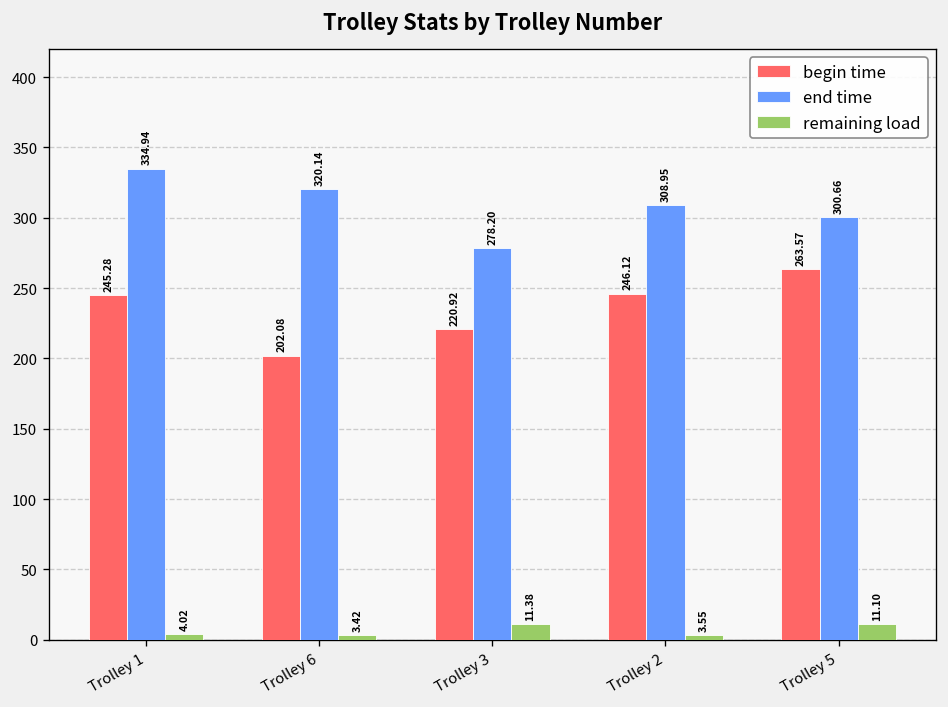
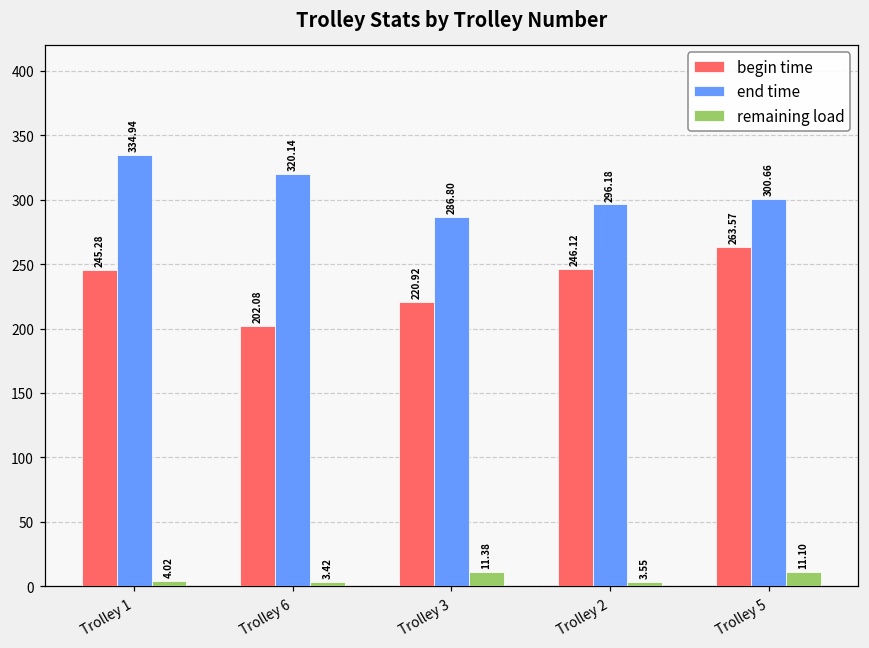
  {
    "begin time": {
      "Trolley 1": 245.28,
      "Trolley 6": 202.08,
      "Trolley 3": 220.92,
      "Trolley 2": 246.12,
      "Trolley 5": 263.57
    },
    "end time": {
      "Trolley 1": 334.94,
      "Trolley 6": 320.14,
-     "Trolley 3": 278.20,
-     "Trolley 2": 308.95,
+     "Trolley 3": 286.80,
+     "Trolley 2": 296.18,
      "Trolley 5": 300.66
    },
    "remaining load": {
      "Trolley 1": 4.02,
      "Trolley 6": 3.42,
      "Trolley 3": 11.38,
      "Trolley 2": 3.55,
      "Trolley 5": 11.10
    }
  }
